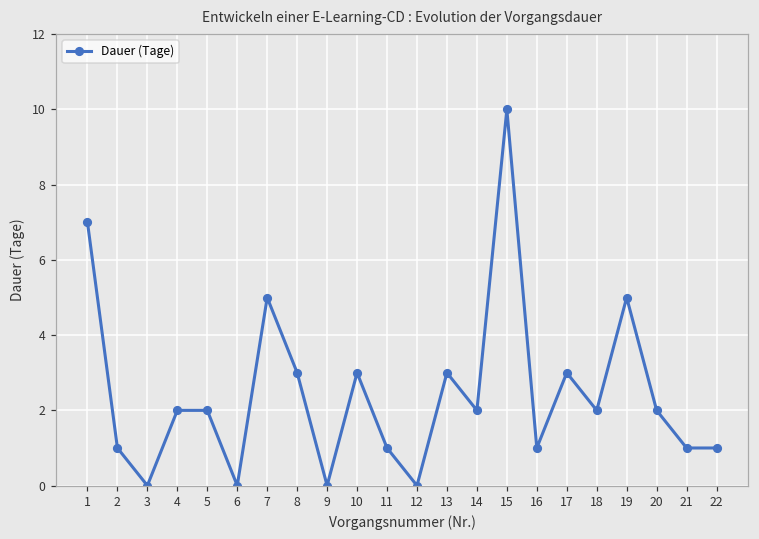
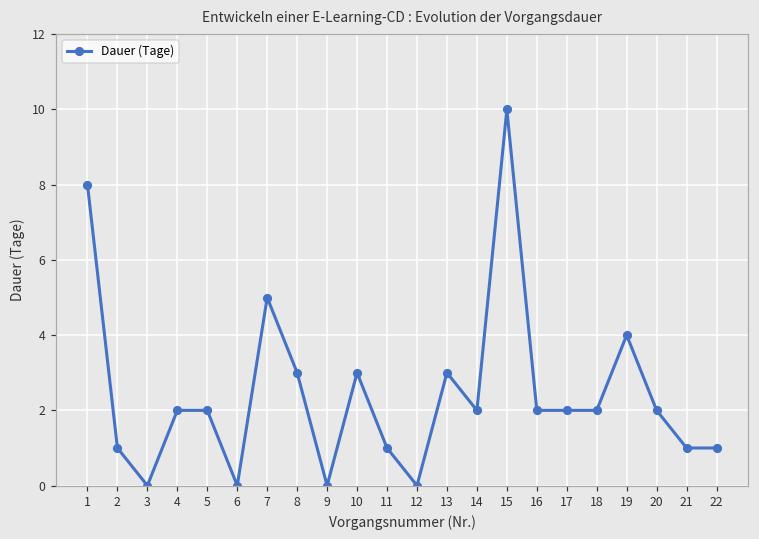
  {
-   "1": 7,
+   "1": 8,
    "2": 1,
    "3": 0,
    "4": 2,
    "5": 2,
    "6": 0,
    "7": 5,
    "8": 3,
    "9": 0,
    "10": 3,
    "11": 1,
    "12": 0,
    "13": 3,
    "14": 2,
    "15": 10,
-   "16": 1,
-   "17": 3,
+   "16": 2,
+   "17": 2,
    "18": 2,
-   "19": 5,
+   "19": 4,
    "20": 2,
    "21": 1,
    "22": 1
  }
